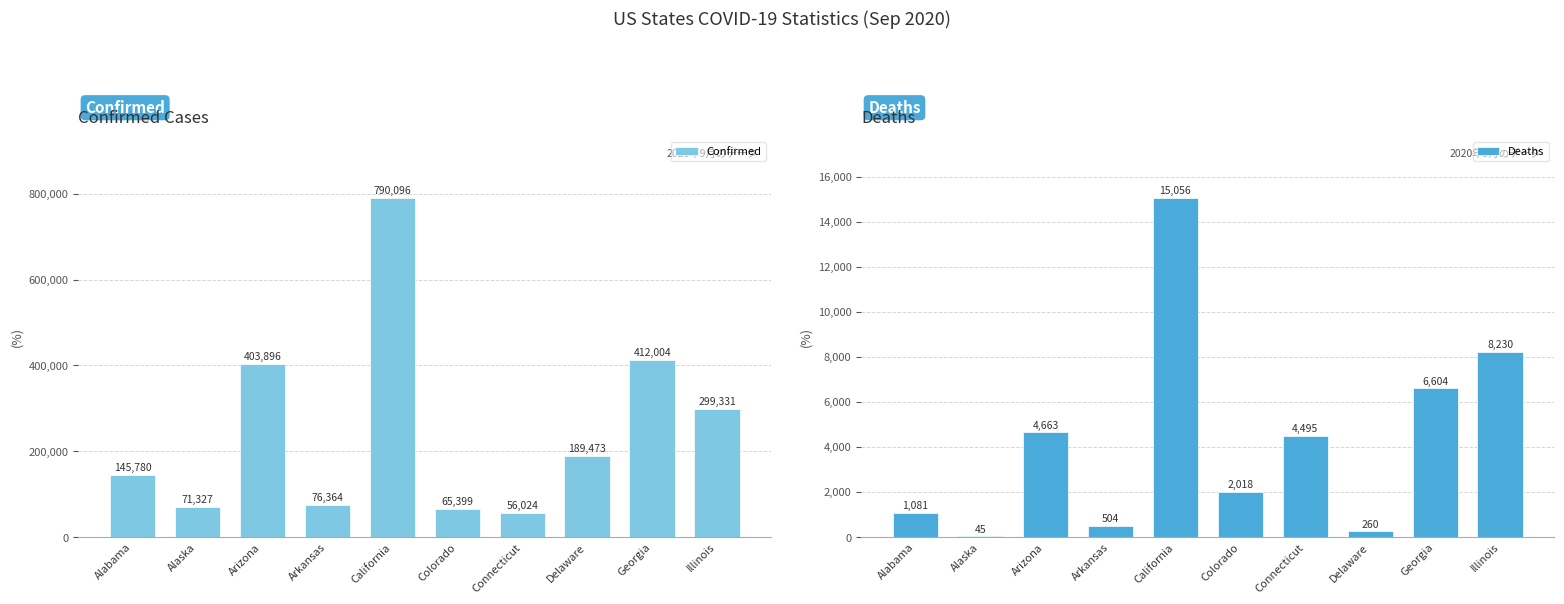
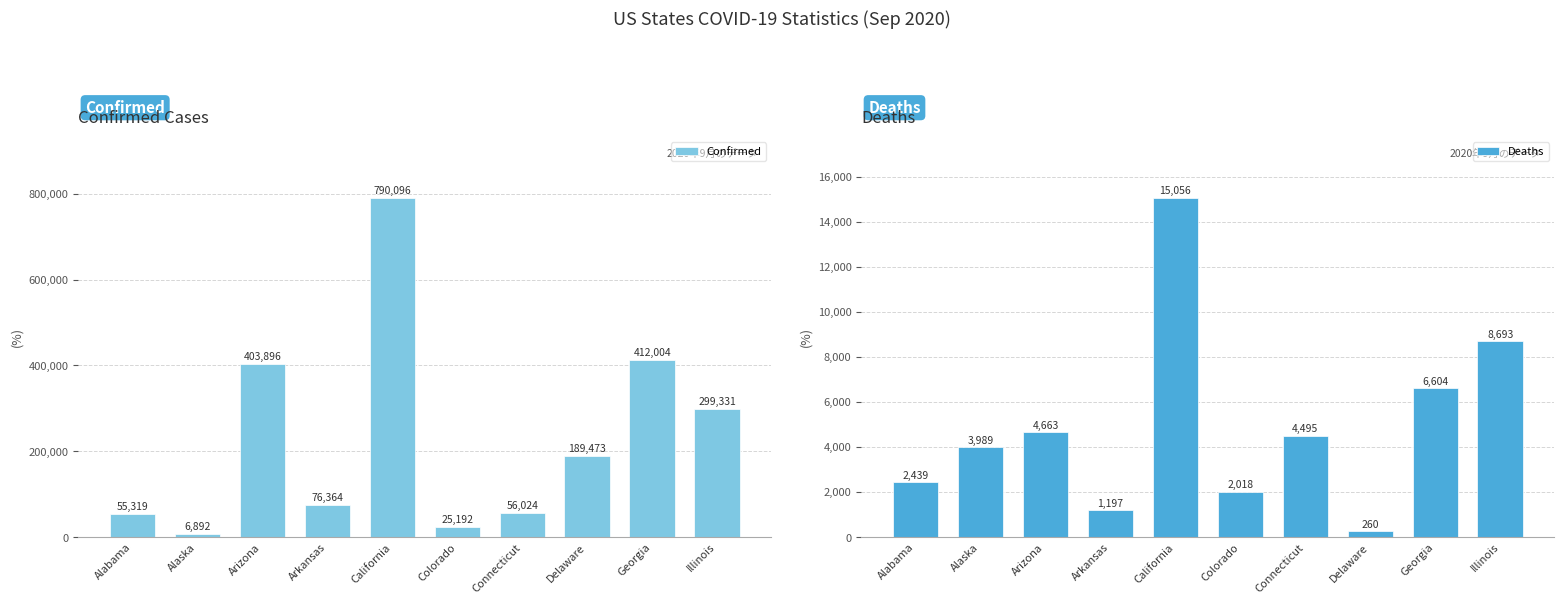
  {
    "Confirmed Cases": {
-     "Alabama": "145,780",
-     "Alaska": "71,327",
+     "Alabama": "55,319",
+     "Alaska": "6,892",
      "Arizona": "403,896",
      "Arkansas": "76,364",
      "California": "790,096",
-     "Colorado": "65,399",
+     "Colorado": "25,192",
      "Connecticut": "56,024",
      "Delaware": "189,473",
      "Georgia": "412,004",
      "Illinois": "299,331"
    },
    "Deaths": {
-     "Alabama": "1,081",
-     "Alaska": "45",
+     "Alabama": "2,439",
+     "Alaska": "3,989",
      "Arizona": "4,663",
-     "Arkansas": "504",
+     "Arkansas": "1,197",
      "California": "15,056",
      "Colorado": "2,018",
      "Connecticut": "4,495",
      "Delaware": "260",
      "Georgia": "6,604",
-     "Illinois": "8,230"
+     "Illinois": "8,693"
    }
  }
